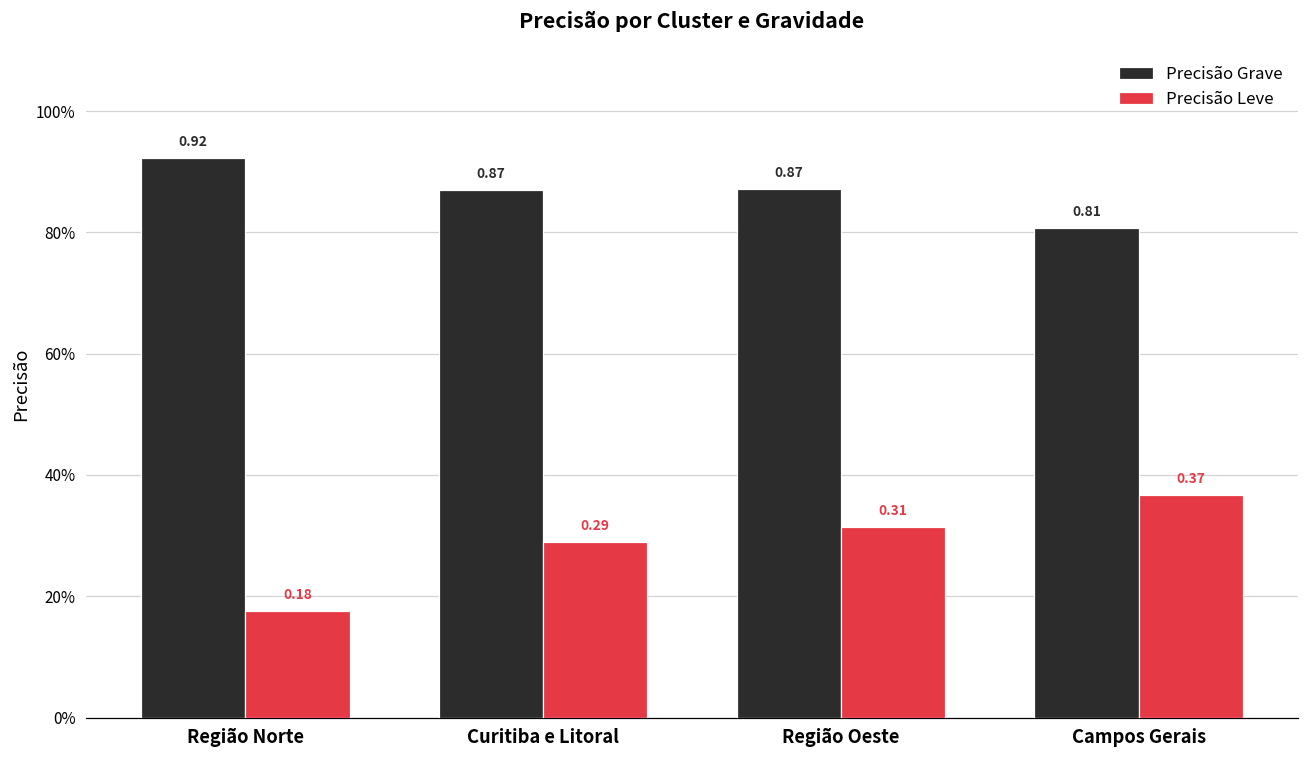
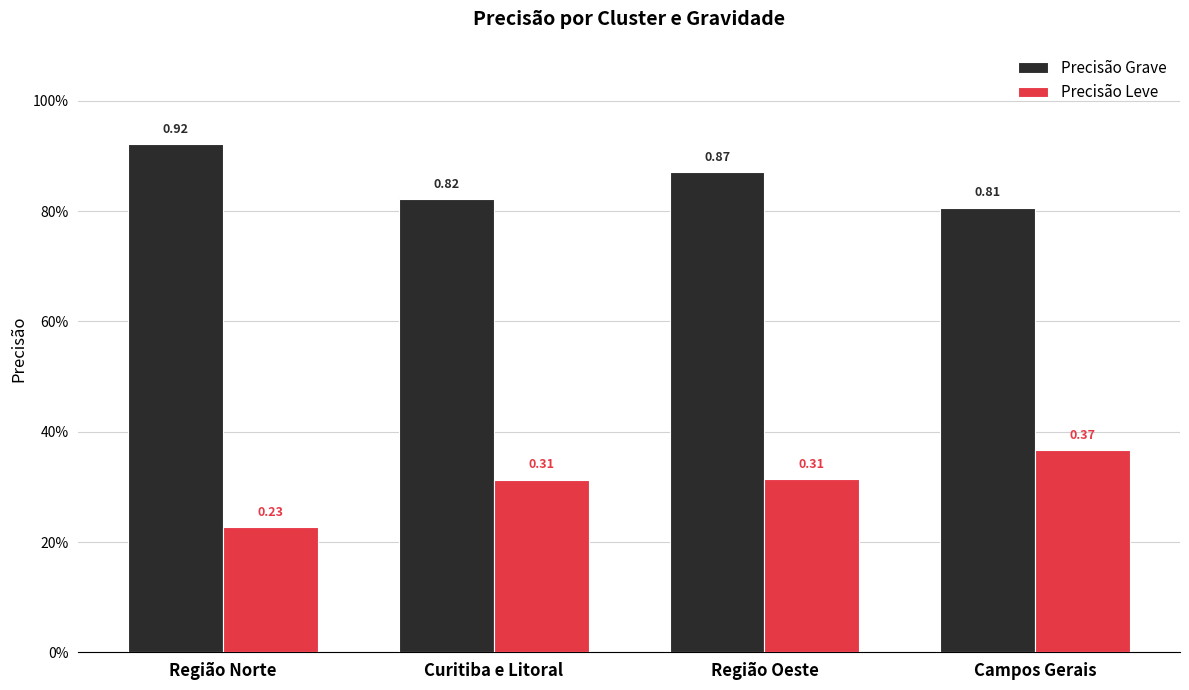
  {
    "Precisão Grave": {
      "Região Norte": 0.92,
-     "Curitiba e Litoral": 0.87,
+     "Curitiba e Litoral": 0.82,
      "Região Oeste": 0.87,
      "Campos Gerais": 0.81
    },
    "Precisão Leve": {
-     "Região Norte": 0.18,
-     "Curitiba e Litoral": 0.29,
+     "Região Norte": 0.23,
+     "Curitiba e Litoral": 0.31,
      "Região Oeste": 0.31,
      "Campos Gerais": 0.37
    }
  }
